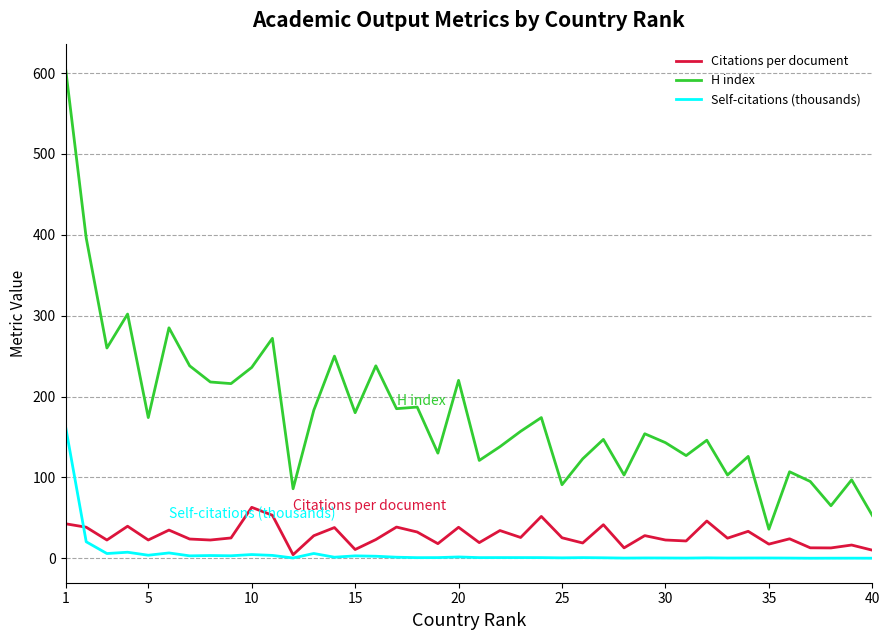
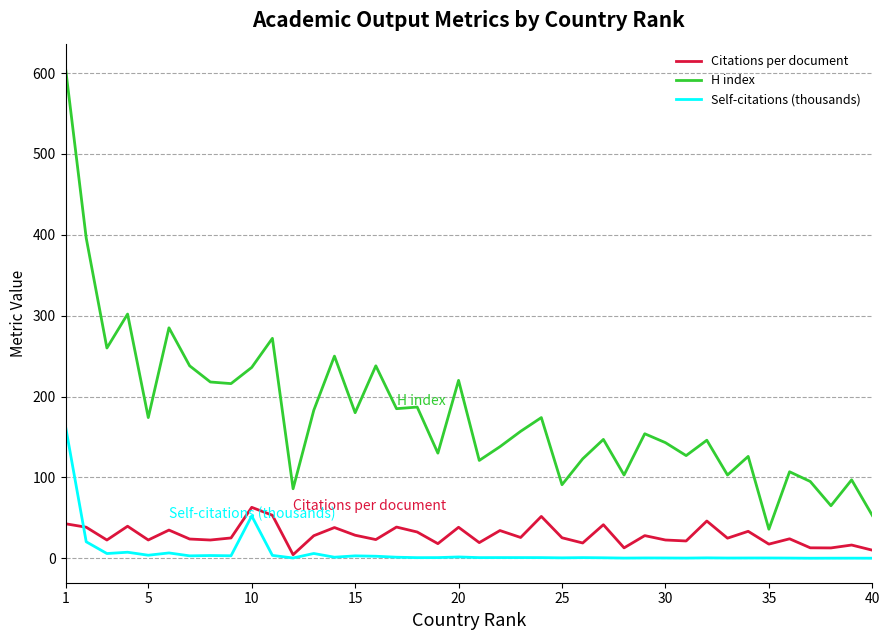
  {
    "Citations per document": {
      "1": 40,
      "5": 20,
      "10": 60,
-     "15": 10,
+     "15": 30,
      "20": 40,
      "25": 30,
      "30": 20,
      "35": 20,
      "40": 10
    },
    "H index": {
      "1": 610,
      "5": 170,
      "10": 240,
      "15": 180,
      "20": 220,
      "25": 90,
      "30": 140,
      "35": 40,
      "40": 50
    },
    "Self-citations (thousands)": {
      "1": 160,
      "5": 0,
-     "10": 0,
+     "10": 50,
      "15": 0,
      "20": 0,
      "25": 0,
      "30": 0,
      "35": 0,
      "40": 0
    }
  }
